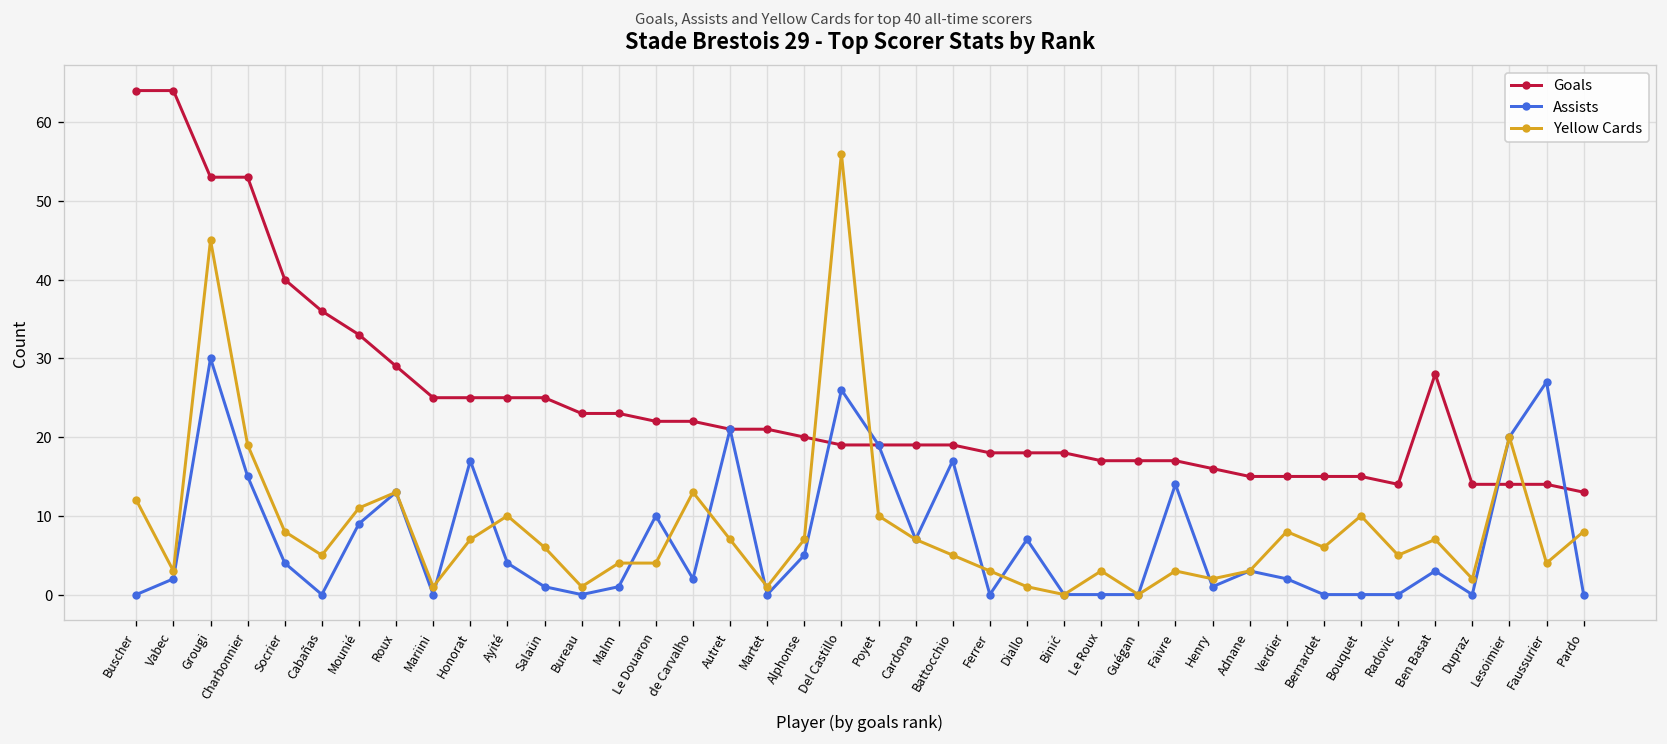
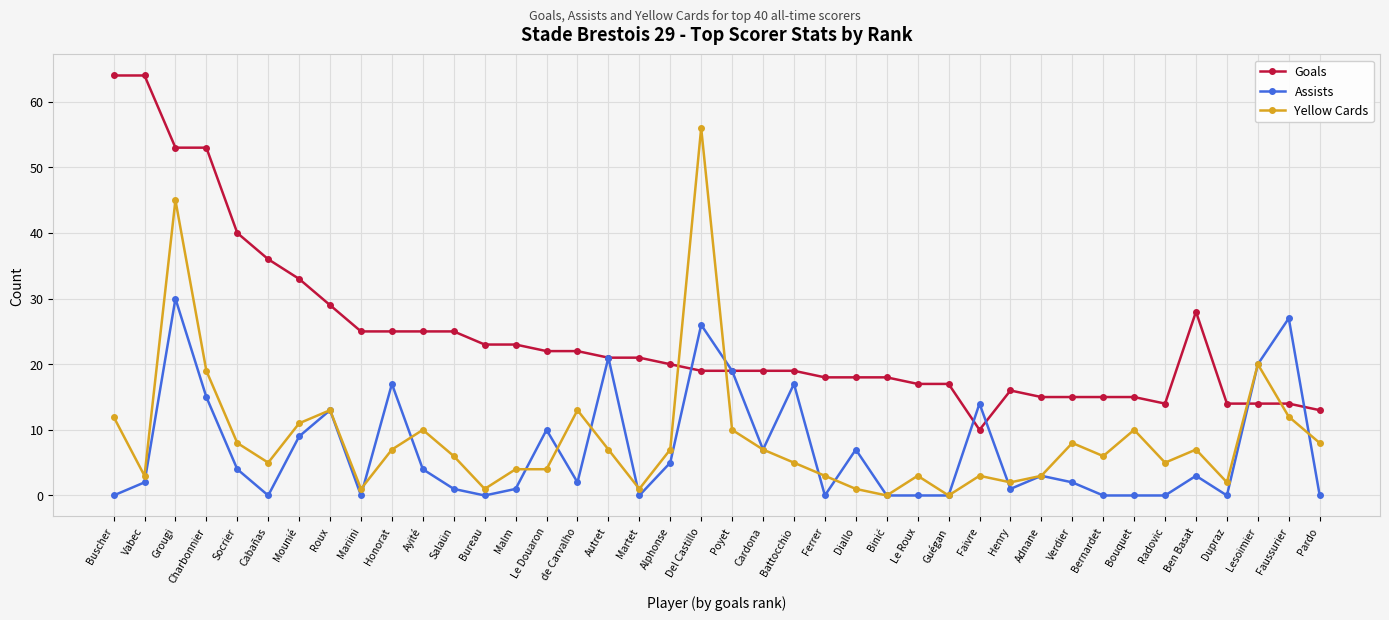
  {
    "Goals": {
      "Buscher": 64,
      "Vabec": 64,
      "Grougi": 53,
      "Charbonnier": 53,
      "Socrier": 40,
      "Cabañas": 36,
      "Mounié": 33,
      "Roux": 29,
      "Mariini": 25,
      "Honorat": 25,
      "Ayité": 25,
      "Salaün": 25,
      "Bureau": 23,
      "Malm": 23,
      "Le Douaron": 22,
      "de Carvalho": 22,
      "Martet": 21,
      "Alphonse": 20,
      "Del Castillo": 19,
      "Cardona": 19,
      "Battocchio": 19,
      "Ferrer": 18,
      "Diallo": 18,
      "Binić": 18,
      "Le Roux": 17,
      "Guégan": 17,
-     "Faivre": 17,
+     "Faivre": 10,
      "Henry": 16,
      "Adnane": 15,
      "Verdier": 15,
      "Bernardet": 15,
      "Bouquet": 15,
      "Radovic": 14,
      "Ben Basat": 28,
      "Dupraz": 14,
      "Lesoimier": 14,
      "Faussurier": 14,
      "Pardo": 13
    },
    "Assists": {
      "Buscher": 0,
      "Vabec": 2,
      "Grougi": 30,
      "Charbonnier": 15,
      "Socrier": 4,
      "Cabañas": 0,
      "Mounié": 9,
      "Mariini": 0,
      "Honorat": 17,
      "Ayité": 4,
      "Salaün": 1,
      "Bureau": 0,
      "Malm": 1,
      "Le Douaron": 10,
      "de Carvalho": 2,
      "Martet": 0,
      "Alphonse": 5,
      "Del Castillo": 26,
      "Battocchio": 17,
      "Ferrer": 0,
      "Diallo": 7,
      "Le Roux": 0,
      "Faivre": 14,
      "Henry": 1,
      "Verdier": 2,
      "Bernardet": 0,
      "Bouquet": 0,
      "Radovic": 0,
      "Ben Basat": 3,
      "Dupraz": 0,
      "Faussurier": 27,
      "Pardo": 0
    },
    "Yellow Cards": {
      "Buscher": 12,
      "Vabec": 3,
      "Grougi": 45,
      "Charbonnier": 19,
      "Socrier": 8,
      "Cabañas": 5,
      "Mounié": 11,
      "Mariini": 1,
      "Honorat": 7,
      "Ayité": 10,
      "Salaün": 6,
      "Bureau": 1,
      "Malm": 4,
      "Le Douaron": 4,
      "de Carvalho": 13,
      "Autret": 7,
      "Martet": 1,
      "Alphonse": 7,
      "Del Castillo": 56,
      "Poyet": 10,
      "Battocchio": 5,
      "Ferrer": 3,
      "Diallo": 1,
      "Le Roux": 3,
      "Faivre": 3,
      "Henry": 2,
      "Verdier": 8,
      "Bernardet": 6,
      "Bouquet": 10,
      "Radovic": 5,
      "Ben Basat": 7,
      "Dupraz": 2,
-     "Faussurier": 4,
+     "Faussurier": 12,
      "Pardo": 8
    }
  }
